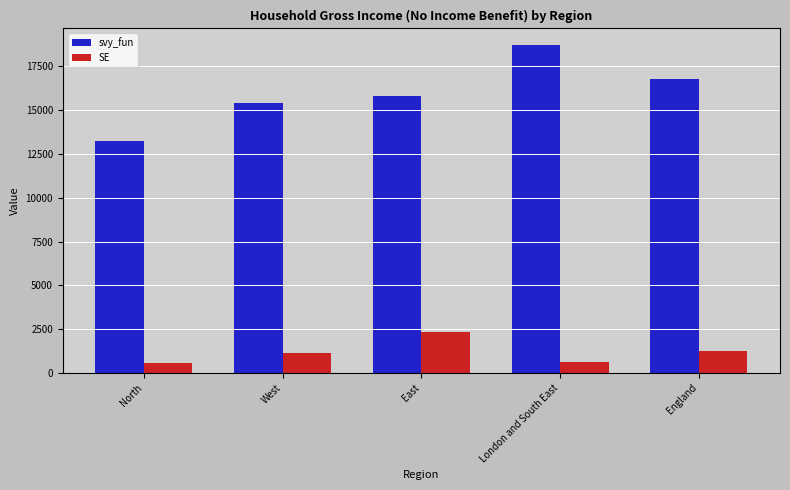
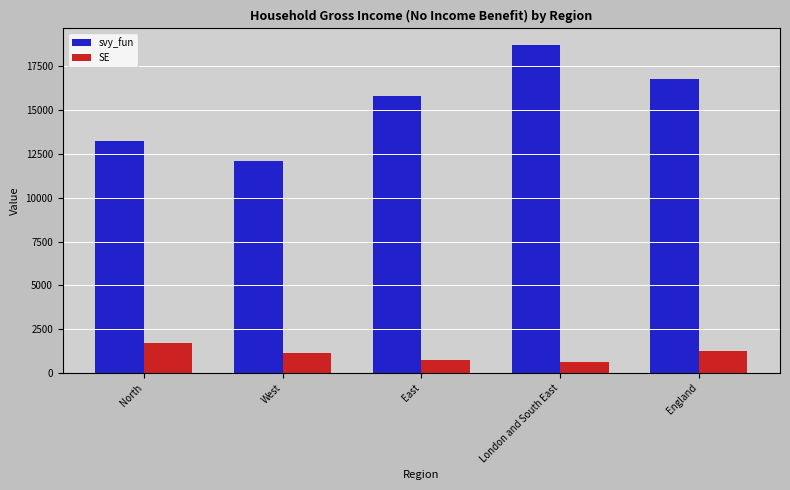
  {
    "svy_fun": {
      "North": 13300,
-     "West": 15400,
+     "West": 12100,
      "East": 15800,
      "London and South East": 18700,
      "England": 16800
    },
    "SE": {
-     "North": 600,
+     "North": 1700,
      "West": 1100,
-     "East": 2400,
+     "East": 800,
      "London and South East": 600,
      "England": 1300
    }
  }
